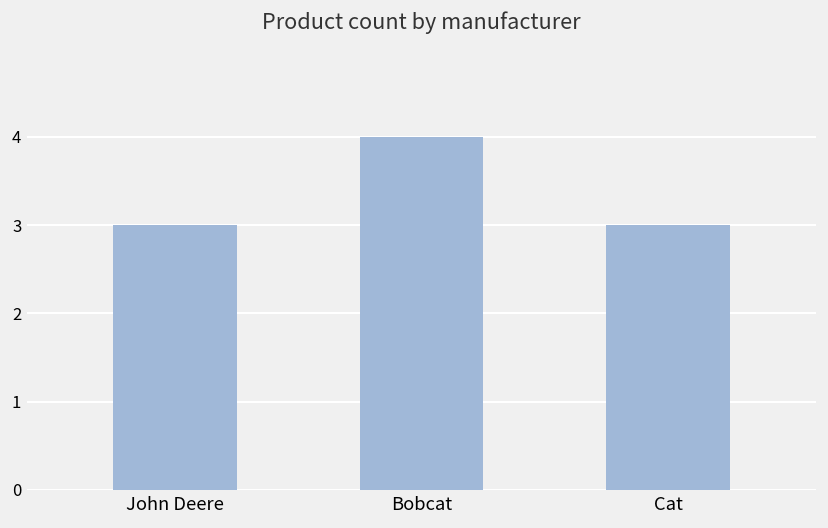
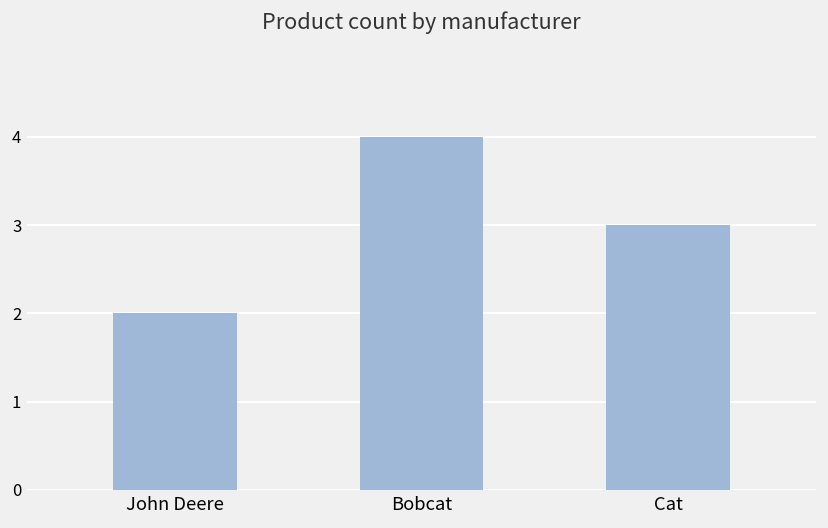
  {
-   "John Deere": 3,
+   "John Deere": 2,
    "Bobcat": 4,
    "Cat": 3
  }
